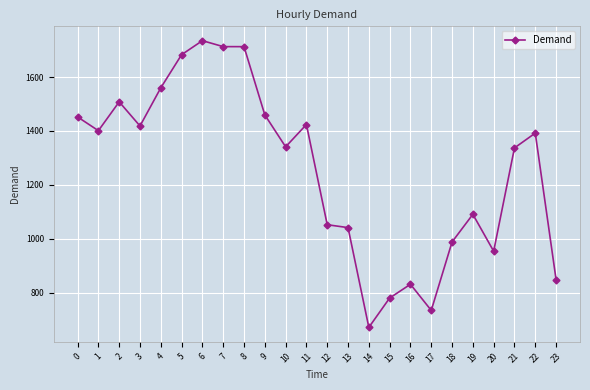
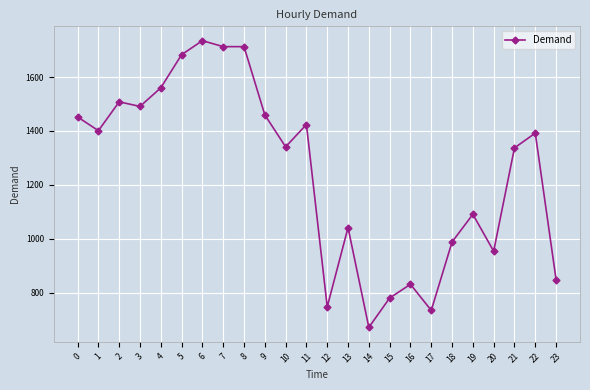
  {
    "0": 1450,
    "1": 1400,
    "2": 1510,
-   "3": 1420,
+   "3": 1490,
    "4": 1560,
    "5": 1680,
    "6": 1740,
    "7": 1710,
    "8": 1710,
    "9": 1460,
    "10": 1340,
    "11": 1420,
-   "12": 1050,
+   "12": 750,
    "13": 1040,
    "14": 670,
    "15": 780,
    "16": 830,
    "17": 730,
    "18": 990,
    "19": 1090,
    "20": 950,
    "21": 1340,
    "22": 1390,
    "23": 850
  }
